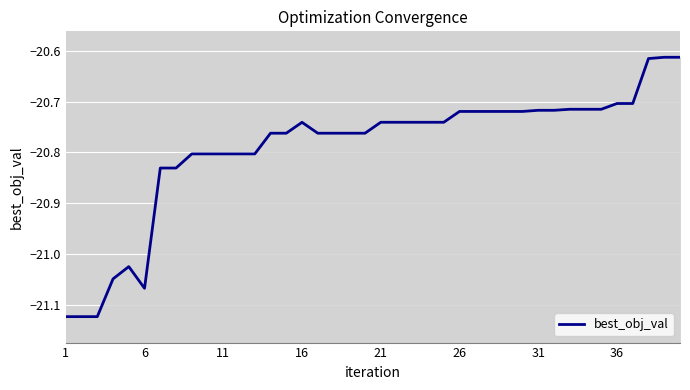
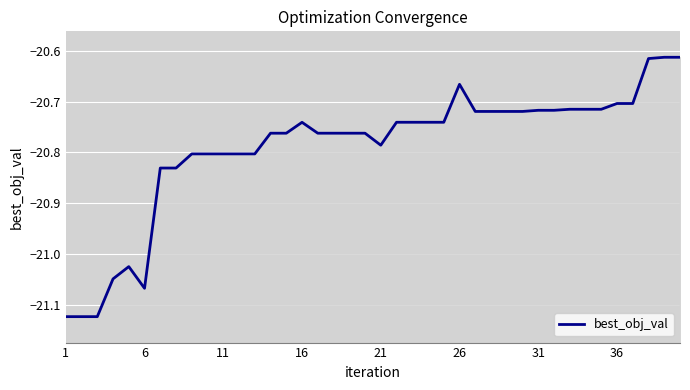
  {
    "1": -21.12,
    "6": -21.07,
    "11": -20.80,
    "16": -20.74,
-   "21": -20.74,
-   "26": -20.72,
+   "21": -20.79,
+   "26": -20.67,
    "31": -20.72,
    "36": -20.70
  }
